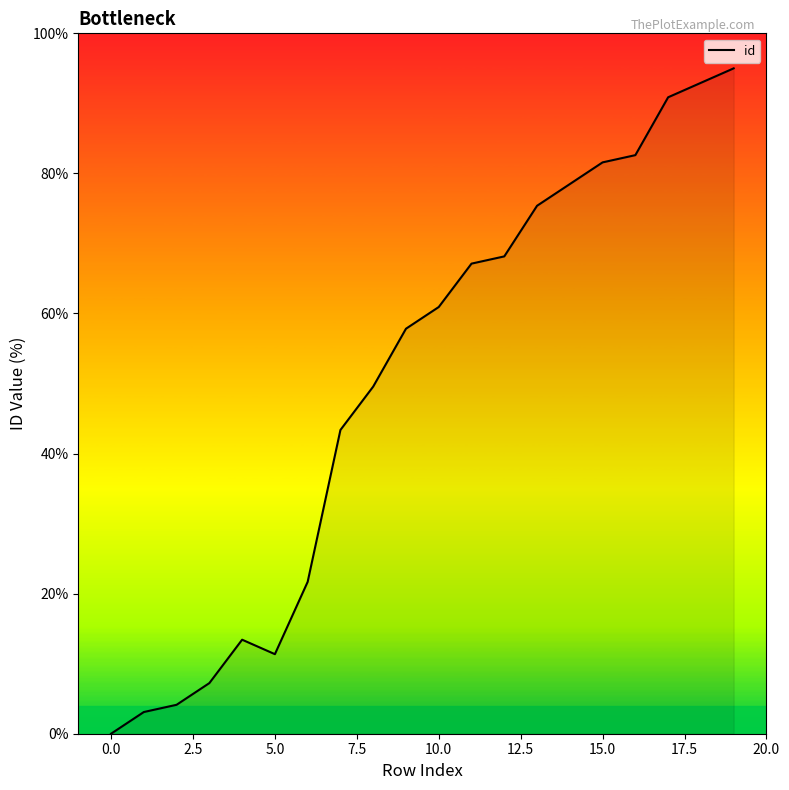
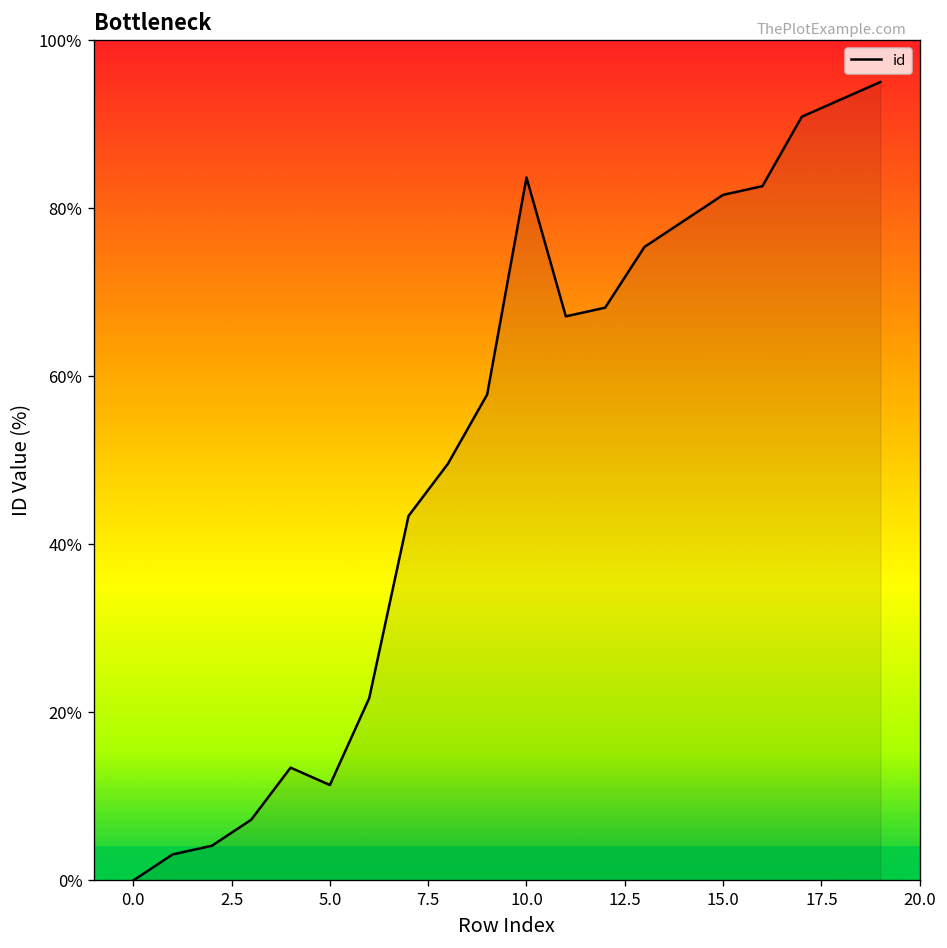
  {
    "5.0": "11%",
-   "10.0": "61%",
+   "10.0": "84%",
    "15.0": "82%"
  }
